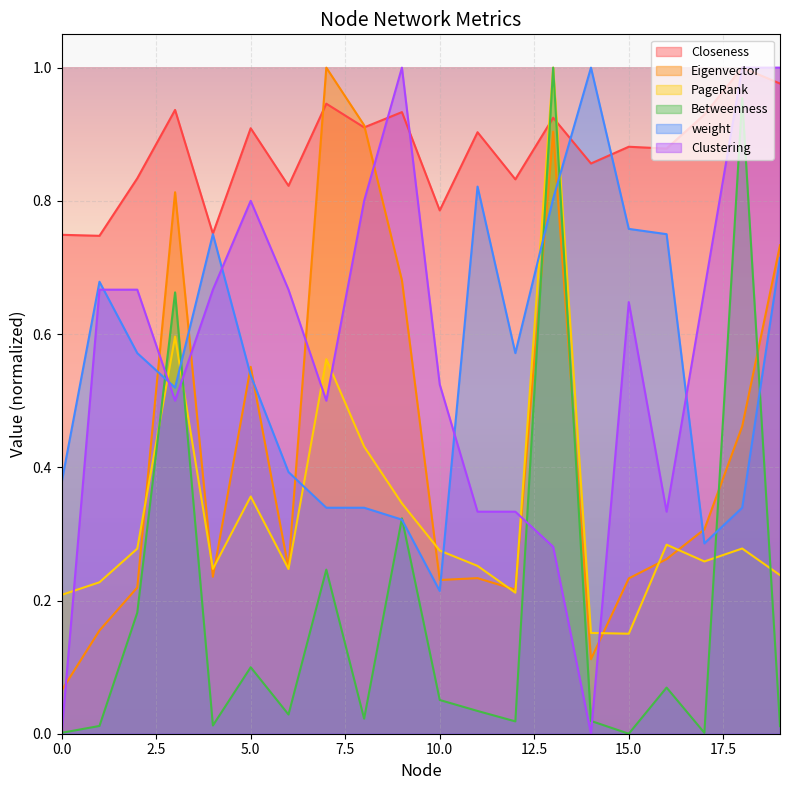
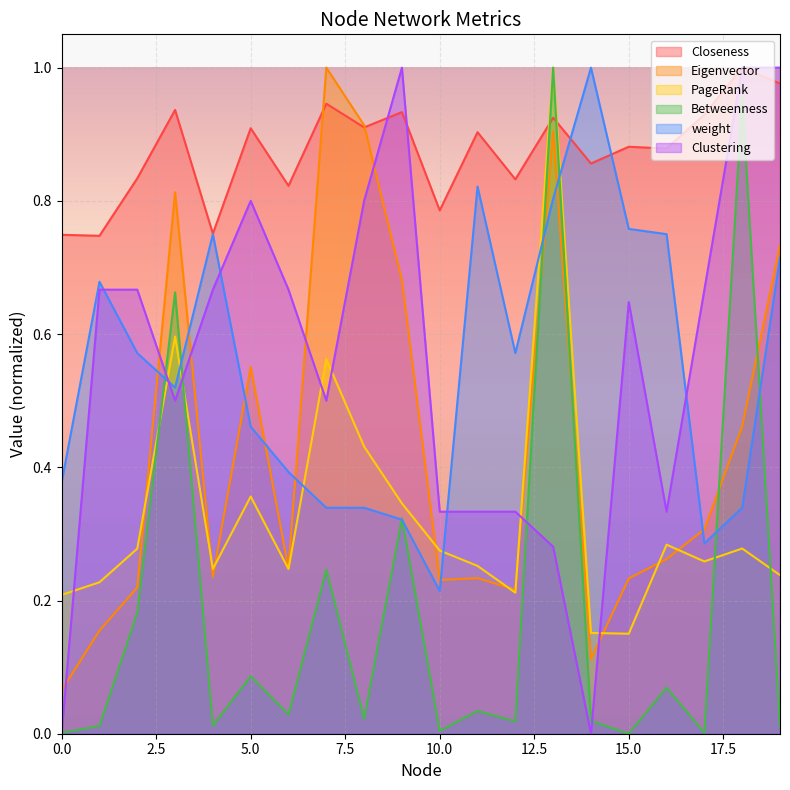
  {
    "Betweenness": {
-     "5.0": 0.10,
-     "10.0": 0.05,
+     "5.0": 0.09,
+     "10.0": 0.00,
      "15.0": 0.00
    },
    "weight": {
      "0.0": 0.38,
-     "5.0": 0.54,
+     "5.0": 0.46,
      "10.0": 0.21,
      "15.0": 0.76
    },
    "Clustering": {
      "5.0": 0.80,
-     "10.0": 0.52,
+     "10.0": 0.33,
      "15.0": 0.65
    }
  }
